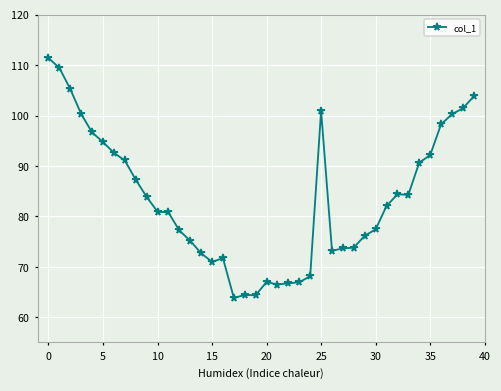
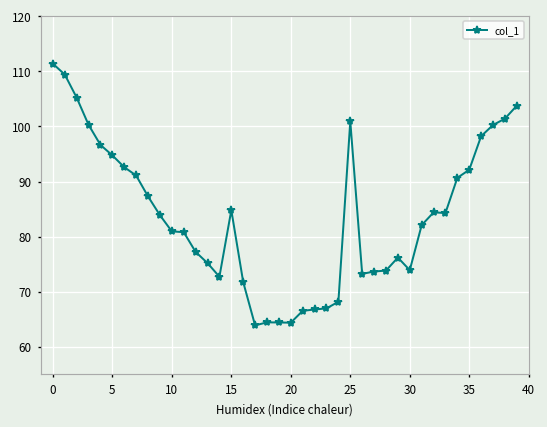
  {
    "0": 111,
    "5": 95,
    "10": 81,
-   "15": 71,
-   "20": 67,
+   "15": 85,
+   "20": 64,
    "25": 101,
-   "30": 77,
+   "30": 74,
    "35": 92
  }
